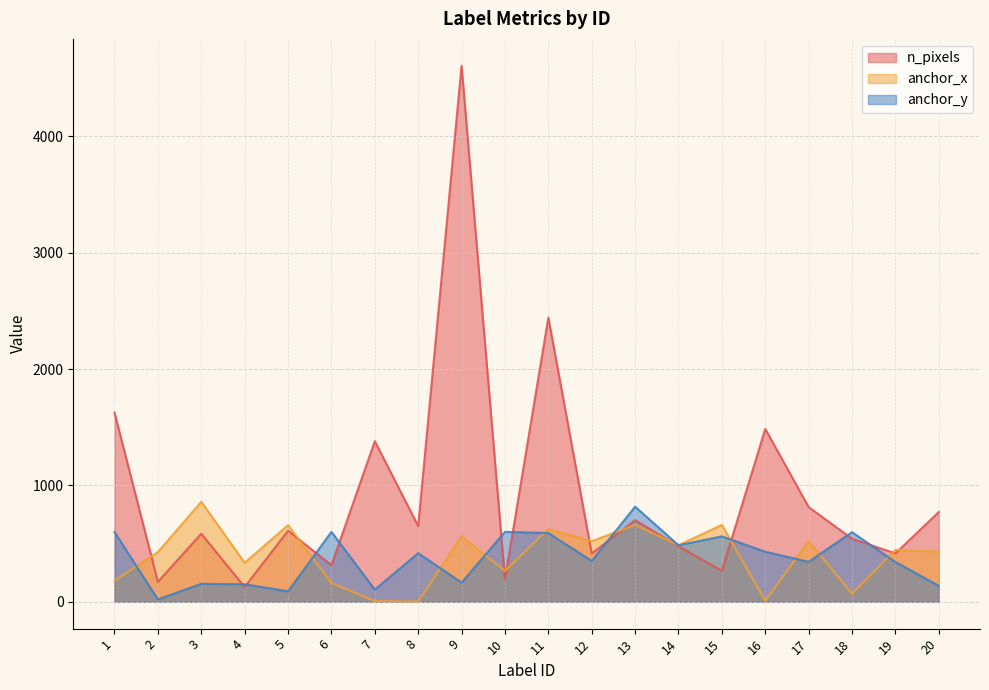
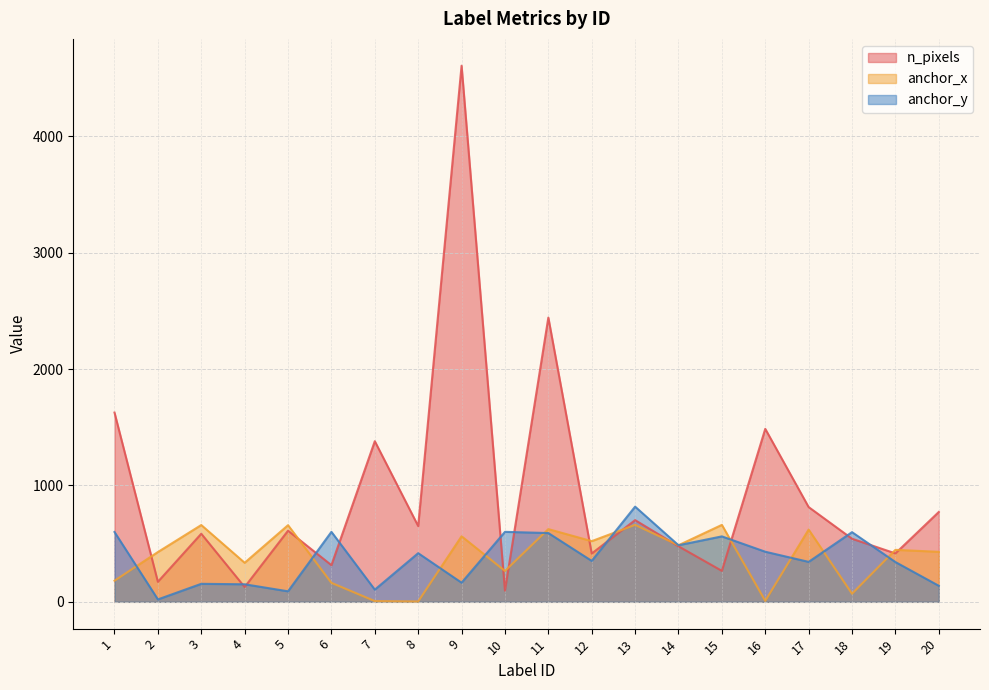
  {
    "n_pixels": {
      "1": 1630,
      "2": 170,
      "3": 590,
      "4": 130,
      "5": 610,
      "6": 320,
      "7": 1380,
      "8": 650,
      "9": 4610,
-     "10": 190,
+     "10": 100,
      "11": 2440,
      "12": 420,
      "13": 700,
      "15": 270,
      "16": 1490,
      "17": 810,
      "18": 540,
      "19": 420,
      "20": 770
    },
    "anchor_x": {
      "1": 180,
      "2": 430,
-     "3": 860,
+     "3": 660,
      "4": 340,
      "5": 660,
      "6": 160,
      "7": 10,
      "8": 0,
      "9": 560,
      "10": 270,
      "11": 620,
      "12": 520,
      "13": 660,
      "15": 660,
      "16": 10,
-     "17": 520,
+     "17": 620,
      "18": 70,
      "19": 450,
      "20": 430
    },
    "anchor_y": {
      "1": 600,
      "2": 20,
      "3": 150,
      "4": 150,
      "5": 90,
      "6": 600,
      "7": 100,
      "8": 420,
      "9": 160,
      "10": 600,
      "11": 590,
      "12": 350,
      "13": 820,
      "15": 560,
      "16": 430,
      "17": 340,
      "18": 600,
      "19": 340,
      "20": 140
    }
  }
